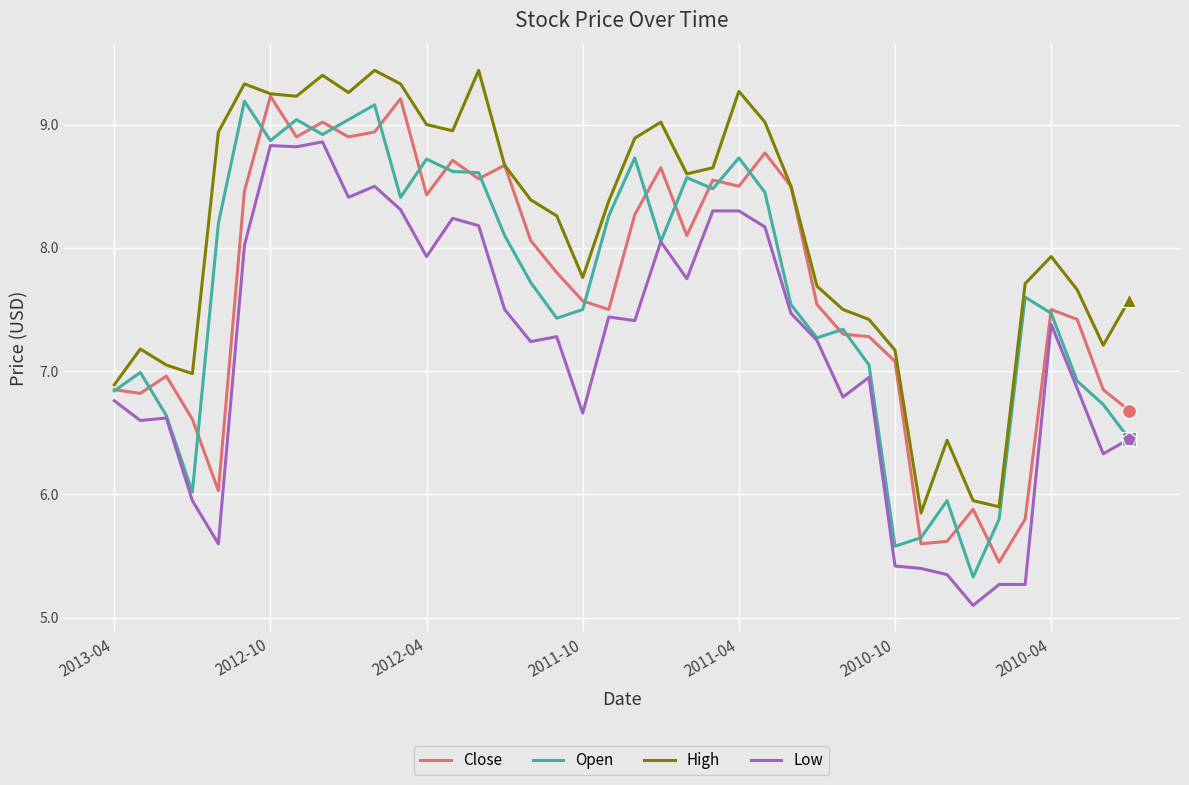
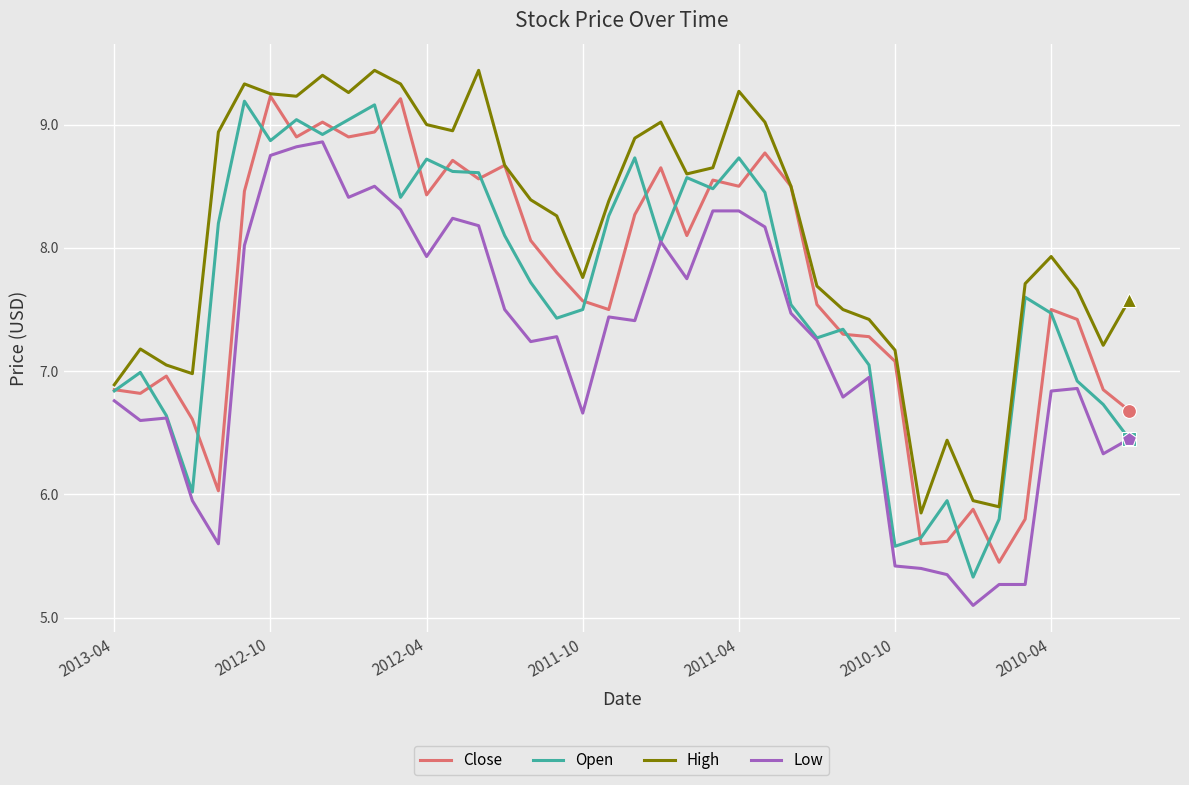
  {
    "Low": {
      "2013-04": 6.76,
-     "2012-10": 8.83,
+     "2012-10": 8.75,
      "2012-04": 7.93,
      "2011-10": 6.66,
      "2011-04": 8.30,
      "2010-10": 5.42,
-     "2010-04": 7.38
+     "2010-04": 6.84
    }
  }
